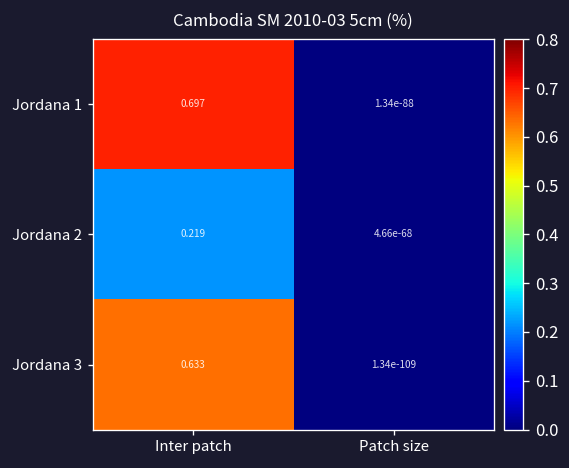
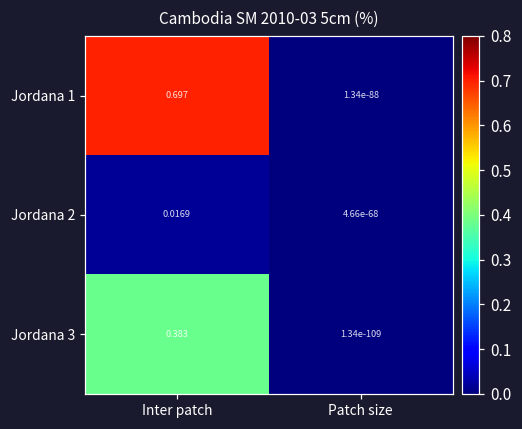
  {
    "Jordana 1": {
      "Inter patch": "0.697",
      "Patch size": "1.34e-88"
    },
    "Jordana 2": {
-     "Inter patch": "0.219",
+     "Inter patch": "0.0169",
      "Patch size": "4.66e-68"
    },
    "Jordana 3": {
-     "Inter patch": "0.633",
+     "Inter patch": "0.383",
      "Patch size": "1.34e-109"
    }
  }
